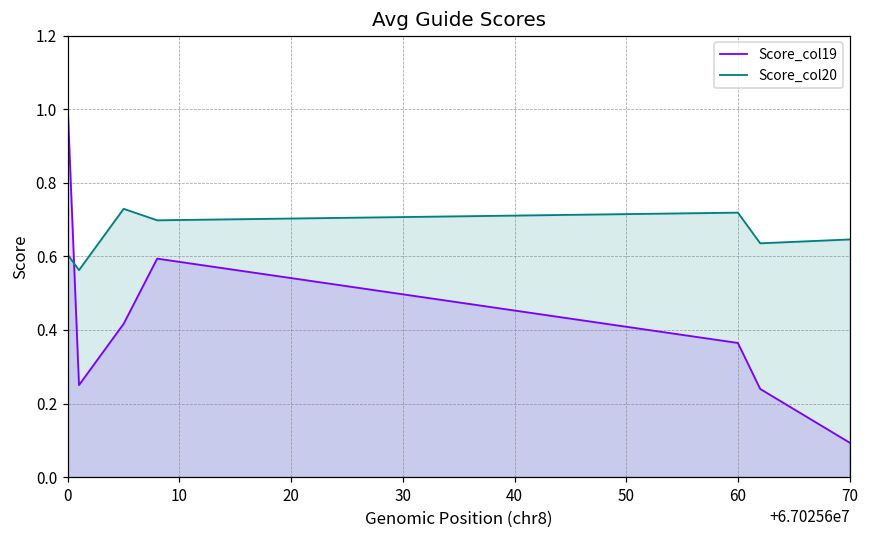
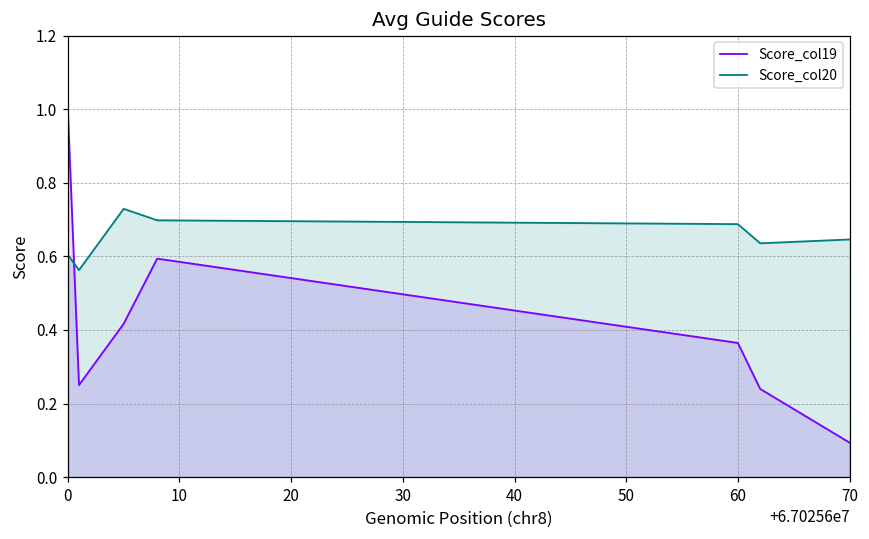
  {
    "Score_col19": {
      "0": 1.00,
      "60": 0.36,
      "70": 0.09
    },
    "Score_col20": {
      "0": 0.60,
-     "60": 0.72,
+     "60": 0.69,
      "70": 0.65
    }
  }
